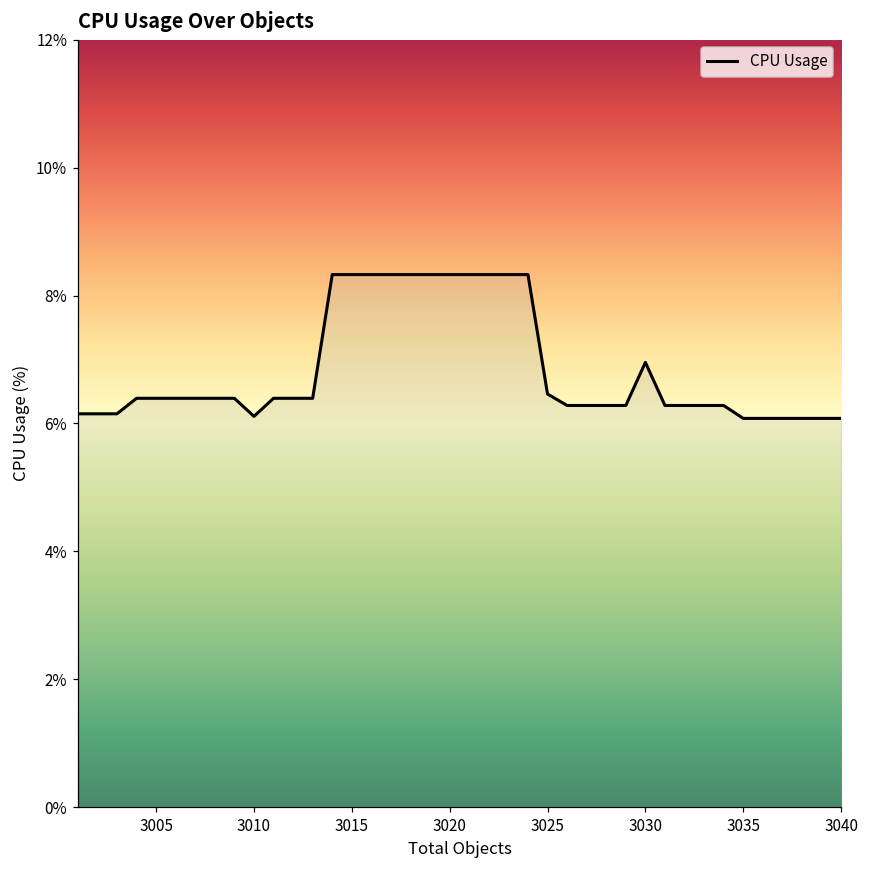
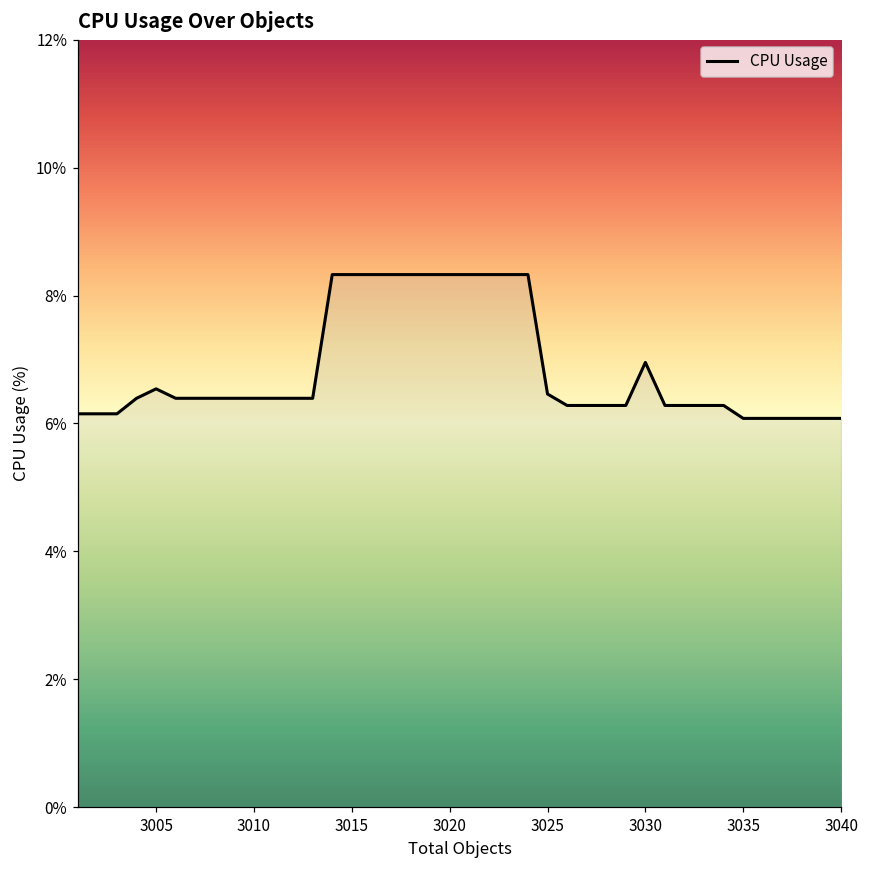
  {
-   "3005": "6.4%",
-   "3010": "6.1%",
+   "3005": "6.5%",
+   "3010": "6.4%",
    "3015": "8.3%",
    "3020": "8.3%",
    "3025": "6.5%",
    "3030": "7.0%",
    "3035": "6.1%",
    "3040": "6.1%"
  }
